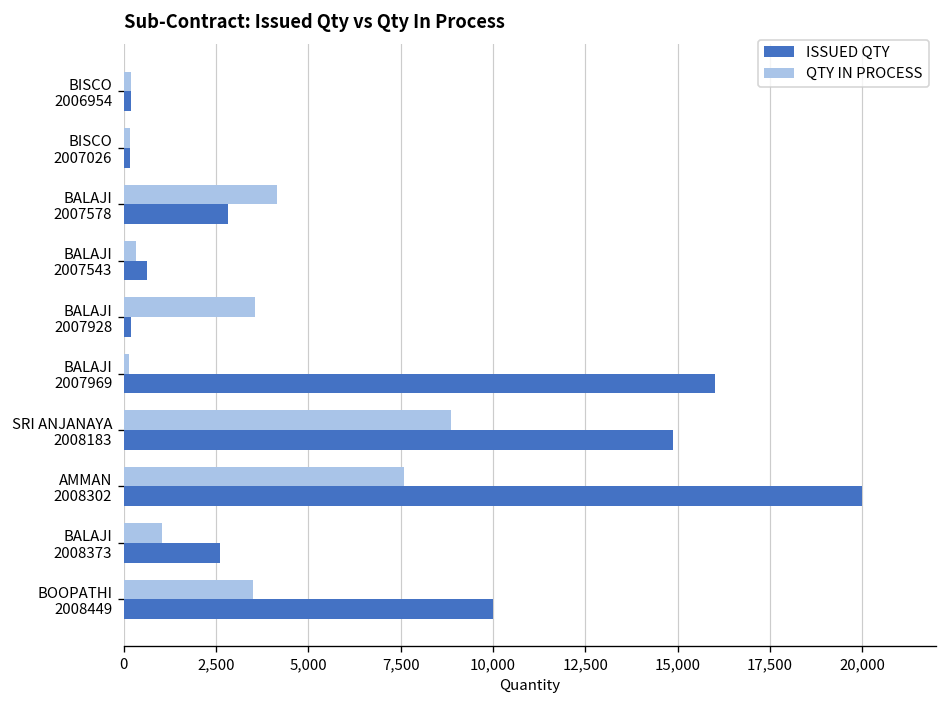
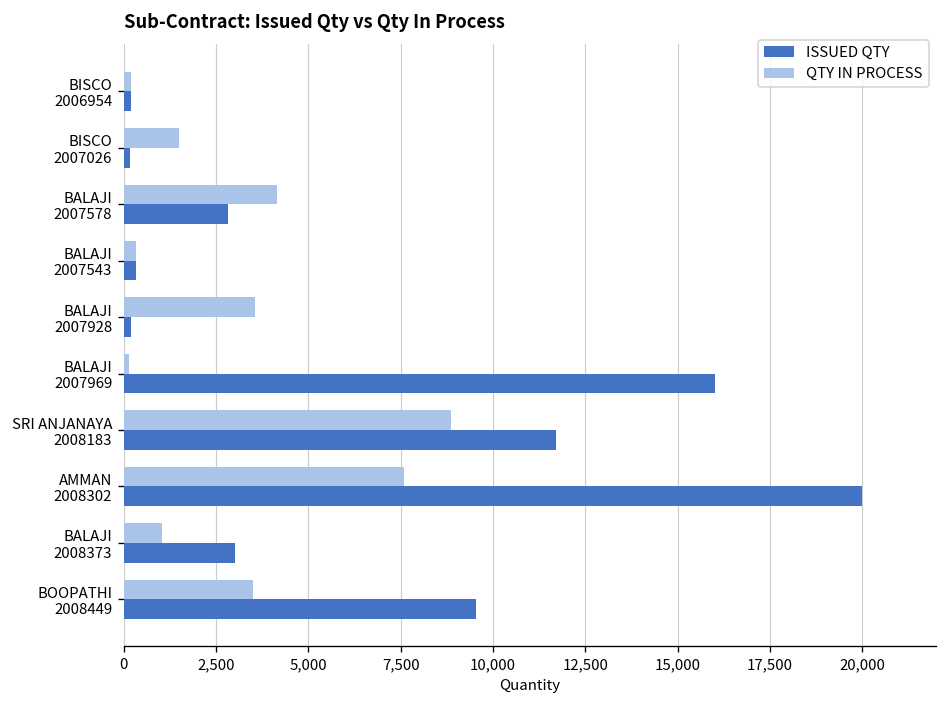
  {
    "ISSUED QTY": {
      "BISCO 2006954": "200",
      "BISCO 2007026": "200",
      "BALAJI 2007578": "2,800",
-     "BALAJI 2007543": "600",
+     "BALAJI 2007543": "300",
      "BALAJI 2007928": "200",
      "BALAJI 2007969": "16,000",
-     "SRI ANJANAYA 2008183": "14,900",
+     "SRI ANJANAYA 2008183": "11,700",
      "AMMAN 2008302": "20,000",
-     "BALAJI 2008373": "2,600",
-     "BOOPATHI 2008449": "10,000"
+     "BALAJI 2008373": "3,000",
+     "BOOPATHI 2008449": "9,500"
    },
    "QTY IN PROCESS": {
      "BISCO 2006954": "200",
-     "BISCO 2007026": "200",
+     "BISCO 2007026": "1,500",
      "BALAJI 2007578": "4,100",
      "BALAJI 2007543": "300",
      "BALAJI 2007928": "3,500",
      "BALAJI 2007969": "100",
      "SRI ANJANAYA 2008183": "8,900",
      "AMMAN 2008302": "7,600",
      "BALAJI 2008373": "1,000",
      "BOOPATHI 2008449": "3,500"
    }
  }
